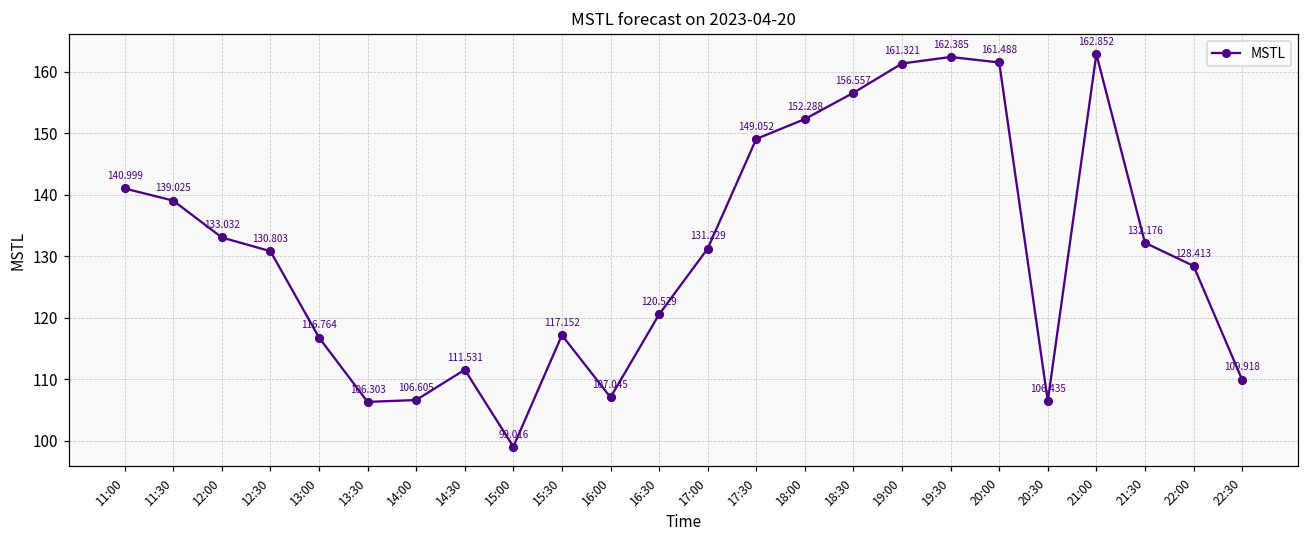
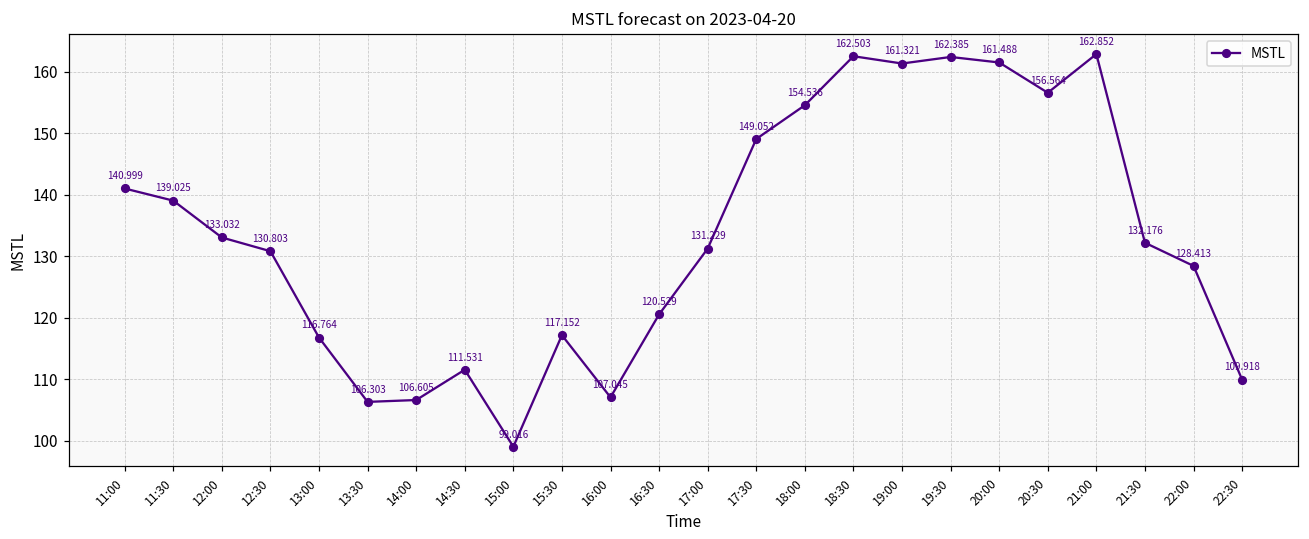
  {
    "11:00": 140.999,
    "11:30": 139.025,
    "12:00": 133.032,
    "12:30": 130.803,
    "13:00": 116.764,
    "13:30": 106.303,
    "14:00": 106.605,
    "14:30": 111.531,
    "15:00": 99.016,
    "15:30": 117.152,
    "16:00": 107.045,
    "16:30": 120.529,
    "17:00": 131.229,
    "17:30": 149.052,
-   "18:00": 152.288,
-   "18:30": 156.557,
+   "18:00": 154.536,
+   "18:30": 162.503,
    "19:00": 161.321,
    "19:30": 162.385,
    "20:00": 161.488,
-   "20:30": 106.435,
+   "20:30": 156.564,
    "21:00": 162.852,
    "21:30": 132.176,
    "22:00": 128.413,
    "22:30": 109.918
  }
